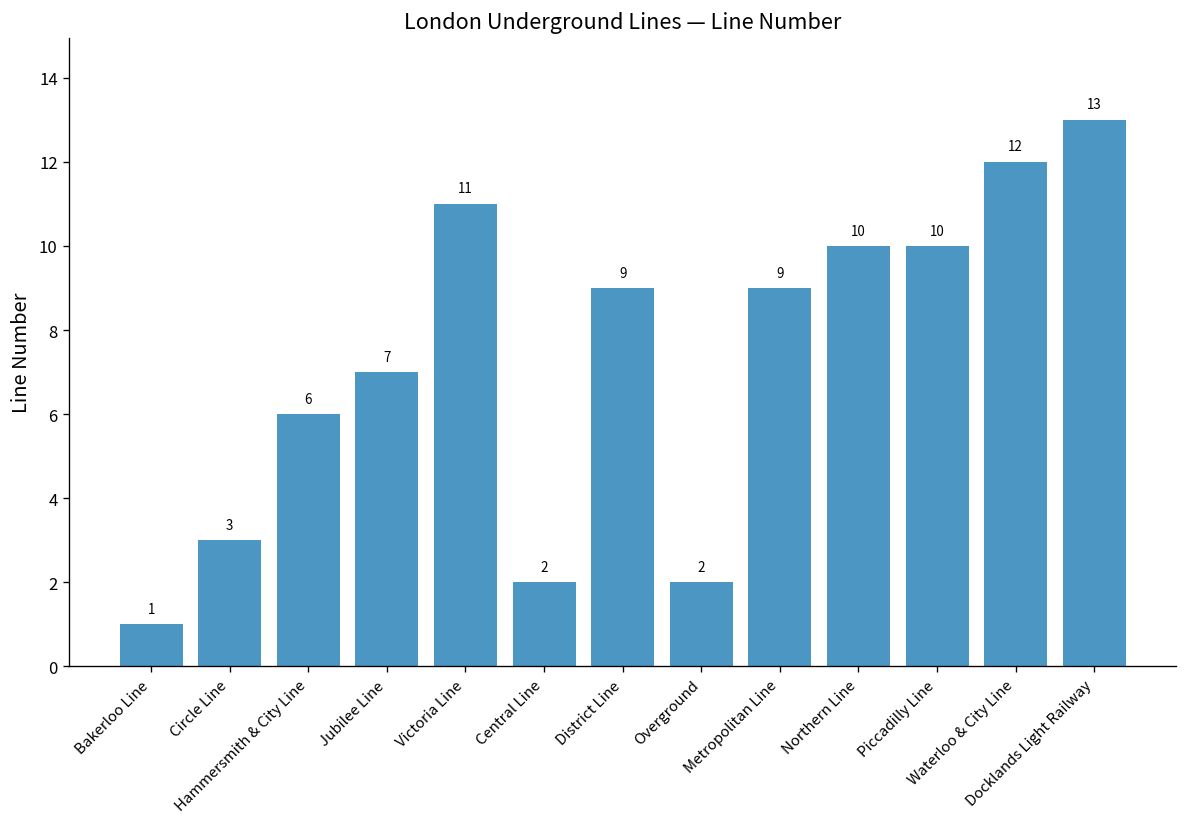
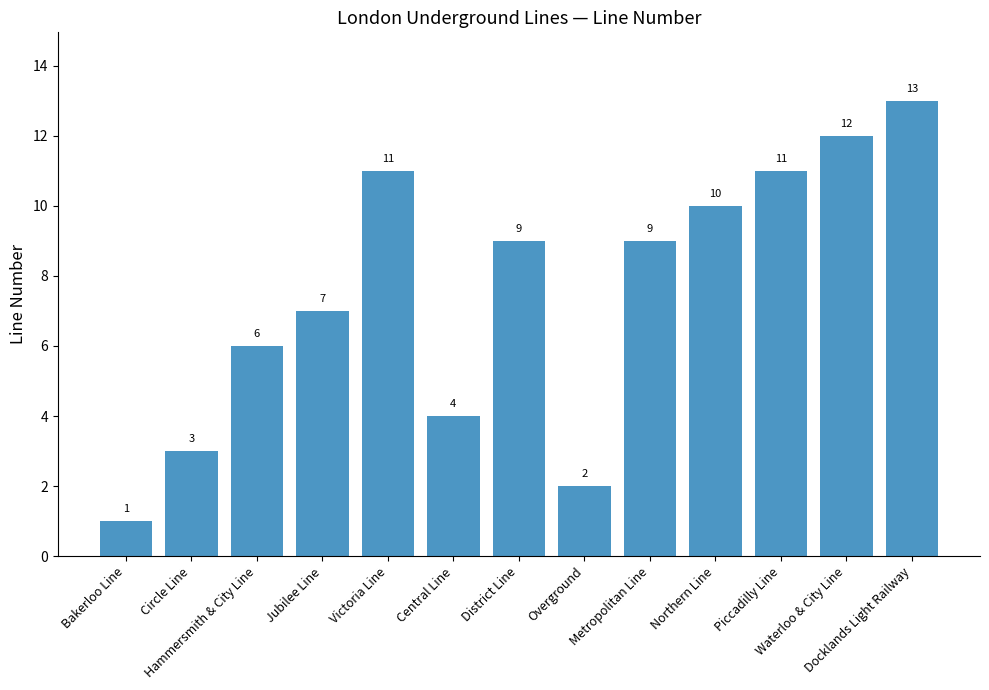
  {
    "Bakerloo Line": 1,
    "Circle Line": 3,
    "Hammersmith & City Line": 6,
    "Jubilee Line": 7,
    "Victoria Line": 11,
-   "Central Line": 2,
+   "Central Line": 4,
    "District Line": 9,
    "Overground": 2,
    "Metropolitan Line": 9,
    "Northern Line": 10,
-   "Piccadilly Line": 10,
+   "Piccadilly Line": 11,
    "Waterloo & City Line": 12,
    "Docklands Light Railway": 13
  }
